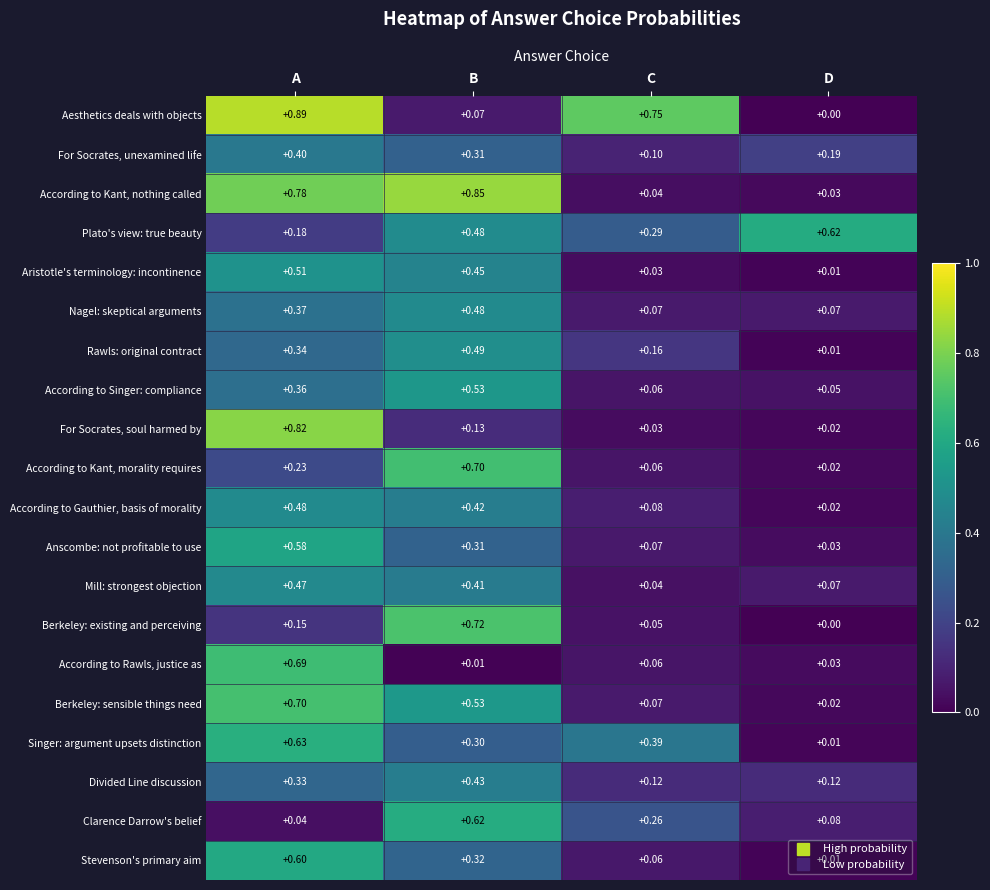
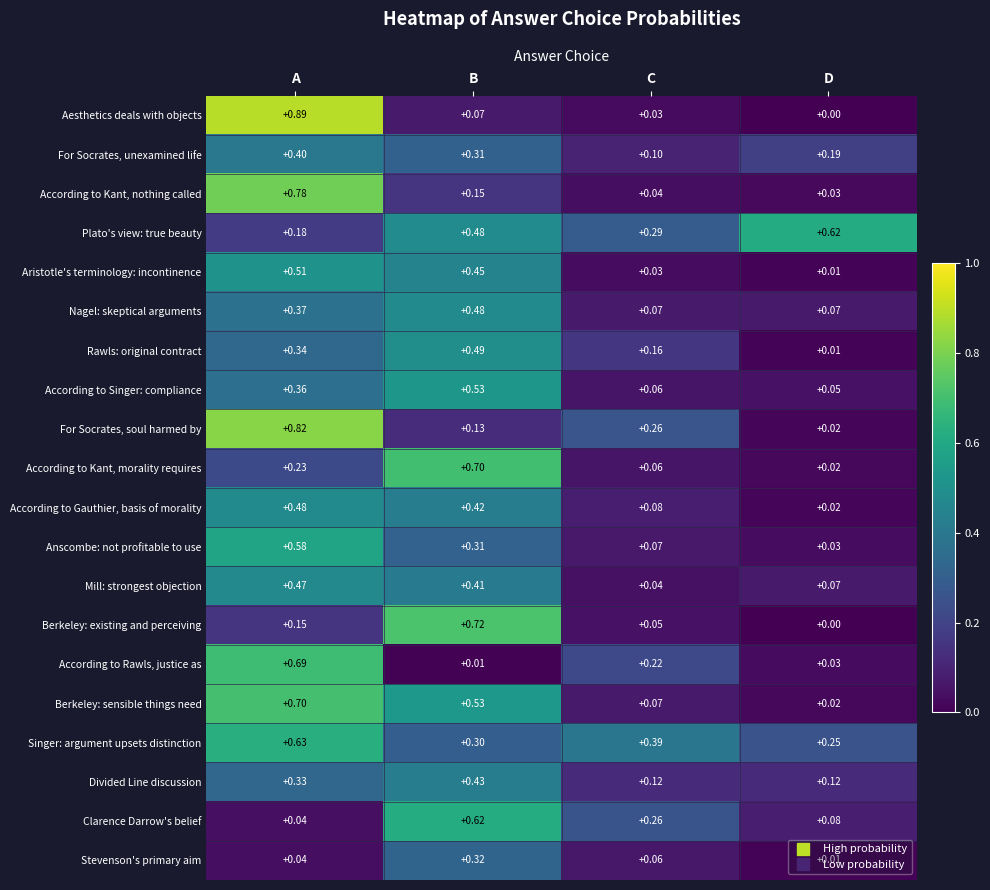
  {
    "Aesthetics deals with objects": {
      "A": "+0.89",
      "B": "+0.07",
-     "C": "+0.75",
+     "C": "+0.03",
      "D": "+0.00"
    },
    "For Socrates, unexamined life": {
      "A": "+0.40",
      "B": "+0.31",
      "C": "+0.10",
      "D": "+0.19"
    },
    "According to Kant, nothing called": {
      "A": "+0.78",
-     "B": "+0.85",
+     "B": "+0.15",
      "C": "+0.04",
      "D": "+0.03"
    },
    "Plato's view: true beauty": {
      "A": "+0.18",
      "B": "+0.48",
      "C": "+0.29",
      "D": "+0.62"
    },
    "Aristotle's terminology: incontinence": {
      "A": "+0.51",
      "B": "+0.45",
      "C": "+0.03",
      "D": "+0.01"
    },
    "Nagel: skeptical arguments": {
      "A": "+0.37",
      "B": "+0.48",
      "C": "+0.07",
      "D": "+0.07"
    },
    "Rawls: original contract": {
      "A": "+0.34",
      "B": "+0.49",
      "C": "+0.16",
      "D": "+0.01"
    },
    "According to Singer: compliance": {
      "A": "+0.36",
      "B": "+0.53",
      "C": "+0.06",
      "D": "+0.05"
    },
    "For Socrates, soul harmed by": {
      "A": "+0.82",
      "B": "+0.13",
-     "C": "+0.03",
+     "C": "+0.26",
      "D": "+0.02"
    },
    "According to Kant, morality requires": {
      "A": "+0.23",
      "B": "+0.70",
      "C": "+0.06",
      "D": "+0.02"
    },
    "According to Gauthier, basis of morality": {
      "A": "+0.48",
      "B": "+0.42",
      "C": "+0.08",
      "D": "+0.02"
    },
    "Anscombe: not profitable to use": {
      "A": "+0.58",
      "B": "+0.31",
      "C": "+0.07",
      "D": "+0.03"
    },
    "Mill: strongest objection": {
      "A": "+0.47",
      "B": "+0.41",
      "C": "+0.04",
      "D": "+0.07"
    },
    "Berkeley: existing and perceiving": {
      "A": "+0.15",
      "B": "+0.72",
      "C": "+0.05",
      "D": "+0.00"
    },
    "According to Rawls, justice as": {
      "A": "+0.69",
      "B": "+0.01",
-     "C": "+0.06",
+     "C": "+0.22",
      "D": "+0.03"
    },
    "Berkeley: sensible things need": {
      "A": "+0.70",
      "B": "+0.53",
      "C": "+0.07",
      "D": "+0.02"
    },
    "Singer: argument upsets distinction": {
      "A": "+0.63",
      "B": "+0.30",
      "C": "+0.39",
-     "D": "+0.01"
+     "D": "+0.25"
    },
    "Divided Line discussion": {
      "A": "+0.33",
      "B": "+0.43",
      "C": "+0.12",
      "D": "+0.12"
    },
    "Clarence Darrow's belief": {
      "A": "+0.04",
      "B": "+0.62",
      "C": "+0.26",
      "D": "+0.08"
    },
    "Stevenson's primary aim": {
-     "A": "+0.60",
+     "A": "+0.04",
      "B": "+0.32",
      "C": "+0.06"
    }
  }
